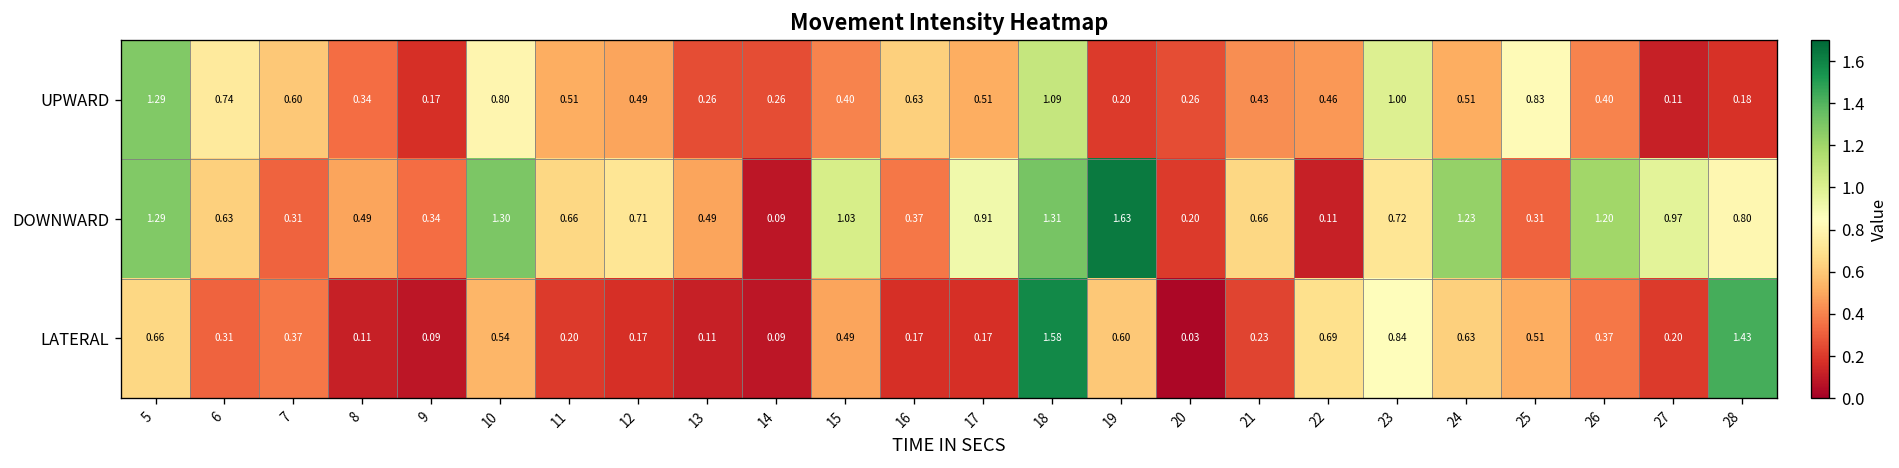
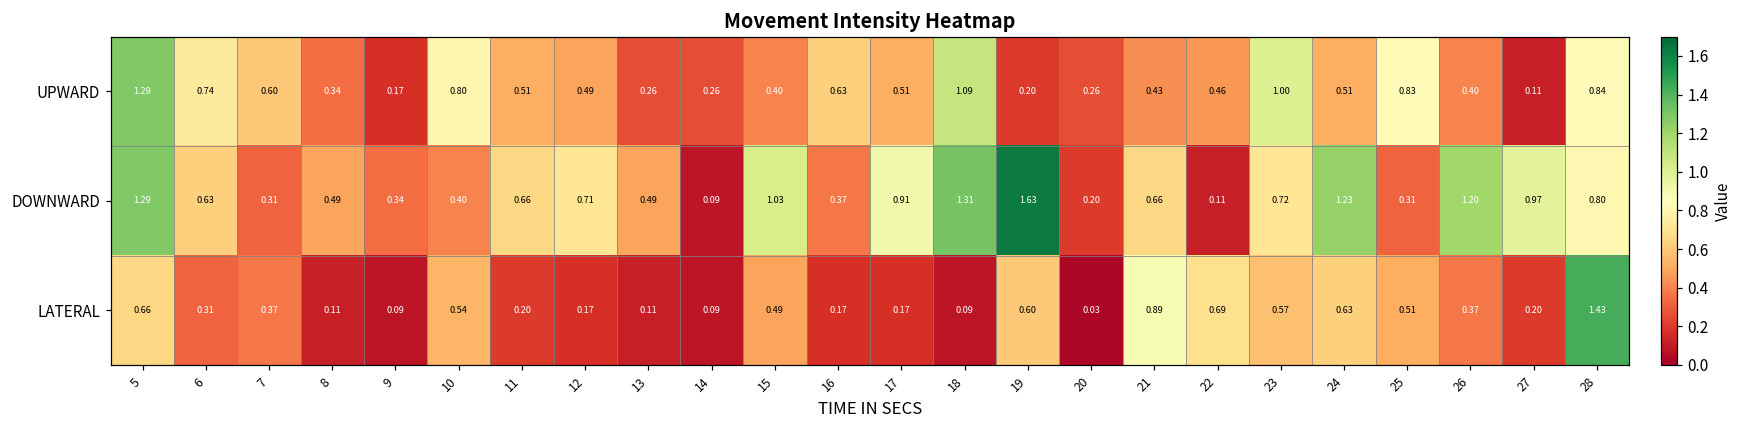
  {
    "UPWARD": {
      "5": 1.29,
      "6": 0.74,
      "7": 0.60,
      "8": 0.34,
      "9": 0.17,
      "10": 0.80,
      "11": 0.51,
      "12": 0.49,
      "13": 0.26,
      "14": 0.26,
      "15": 0.40,
      "16": 0.63,
      "17": 0.51,
      "18": 1.09,
      "19": 0.20,
      "20": 0.26,
      "21": 0.43,
      "22": 0.46,
      "23": 1.00,
      "24": 0.51,
      "25": 0.83,
      "26": 0.40,
      "27": 0.11,
-     "28": 0.18
+     "28": 0.84
    },
    "DOWNWARD": {
      "5": 1.29,
      "6": 0.63,
      "7": 0.31,
      "8": 0.49,
      "9": 0.34,
-     "10": 1.30,
+     "10": 0.40,
      "11": 0.66,
      "12": 0.71,
      "13": 0.49,
      "14": 0.09,
      "15": 1.03,
      "16": 0.37,
      "17": 0.91,
      "18": 1.31,
      "19": 1.63,
      "20": 0.20,
      "21": 0.66,
      "22": 0.11,
      "23": 0.72,
      "24": 1.23,
      "25": 0.31,
      "26": 1.20,
      "27": 0.97,
      "28": 0.80
    },
    "LATERAL": {
      "5": 0.66,
      "6": 0.31,
      "7": 0.37,
      "8": 0.11,
      "9": 0.09,
      "10": 0.54,
      "11": 0.20,
      "12": 0.17,
      "13": 0.11,
      "14": 0.09,
      "15": 0.49,
      "16": 0.17,
      "17": 0.17,
-     "18": 1.58,
+     "18": 0.09,
      "19": 0.60,
      "20": 0.03,
-     "21": 0.23,
+     "21": 0.89,
      "22": 0.69,
-     "23": 0.84,
+     "23": 0.57,
      "24": 0.63,
      "25": 0.51,
      "26": 0.37,
      "27": 0.20,
      "28": 1.43
    }
  }
